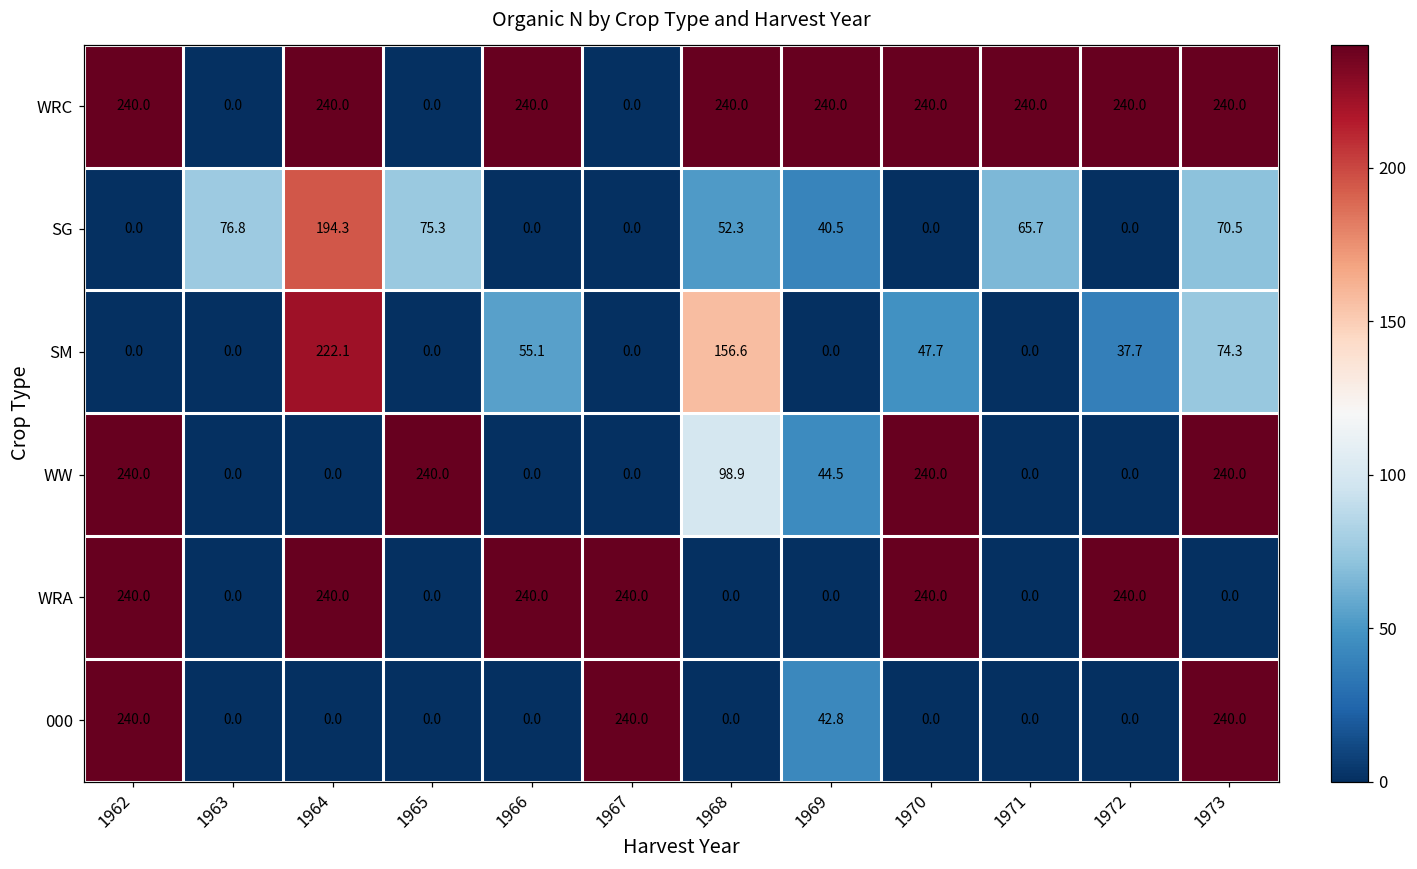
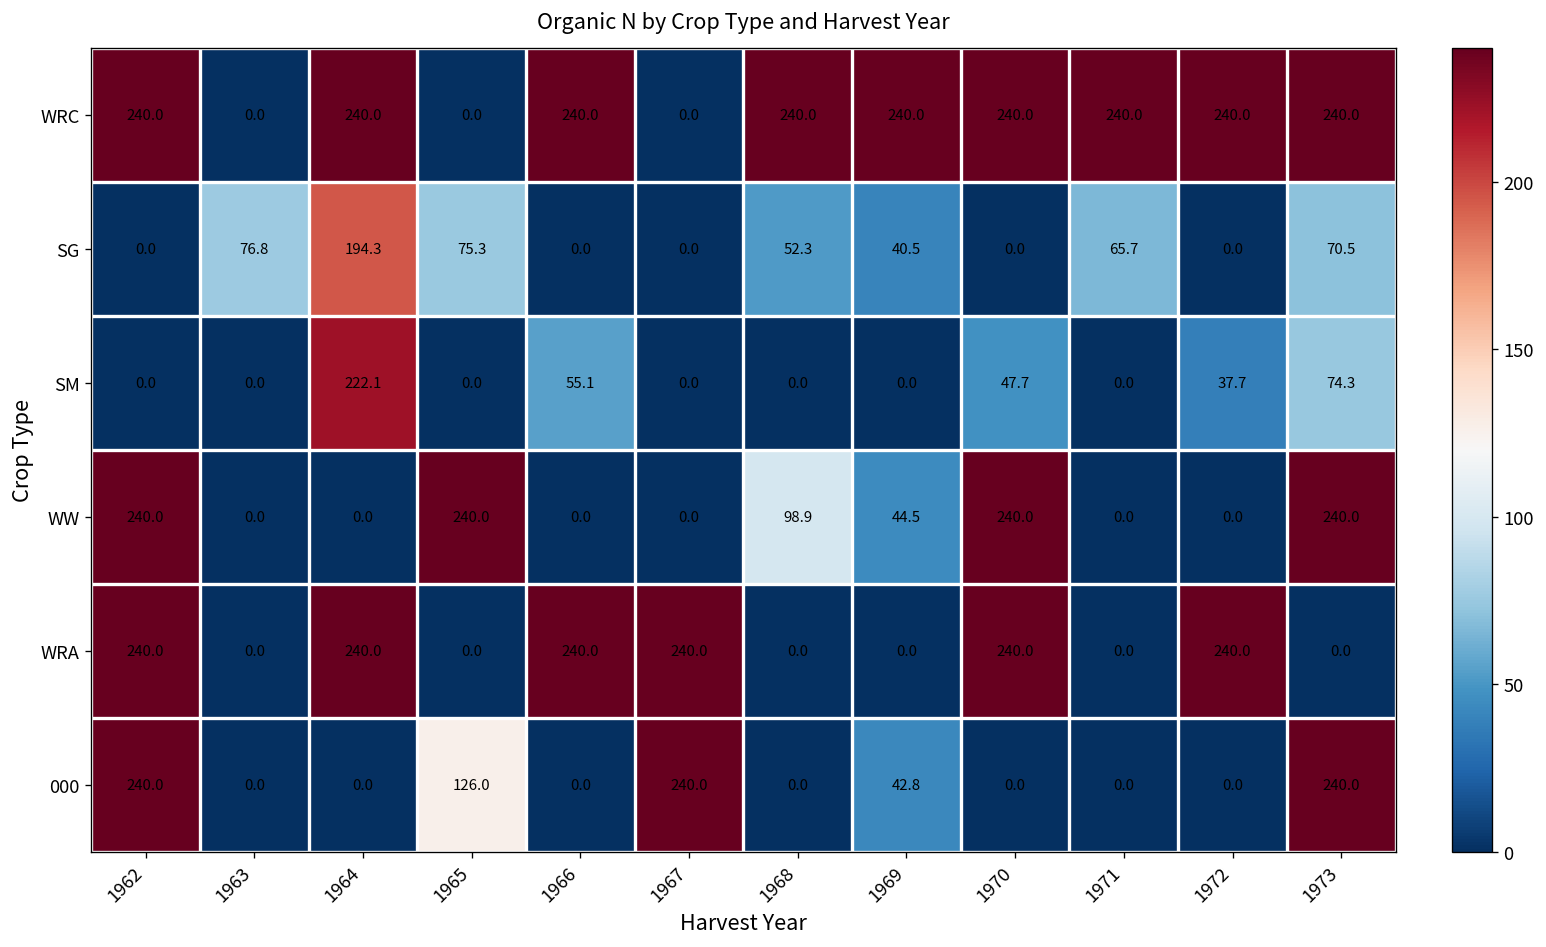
  {
    "WRC": {
      "1962": 240.0,
      "1963": 0.0,
      "1964": 240.0,
      "1965": 0.0,
      "1966": 240.0,
      "1967": 0.0,
      "1968": 240.0,
      "1969": 240.0,
      "1970": 240.0,
      "1971": 240.0,
      "1972": 240.0,
      "1973": 240.0
    },
    "SG": {
      "1962": 0.0,
      "1963": 76.8,
      "1964": 194.3,
      "1965": 75.3,
      "1966": 0.0,
      "1967": 0.0,
      "1968": 52.3,
      "1969": 40.5,
      "1970": 0.0,
      "1971": 65.7,
      "1972": 0.0,
      "1973": 70.5
    },
    "SM": {
      "1962": 0.0,
      "1963": 0.0,
      "1964": 222.1,
      "1965": 0.0,
      "1966": 55.1,
      "1967": 0.0,
-     "1968": 156.6,
+     "1968": 0.0,
      "1969": 0.0,
      "1970": 47.7,
      "1971": 0.0,
      "1972": 37.7,
      "1973": 74.3
    },
    "WW": {
      "1962": 240.0,
      "1963": 0.0,
      "1964": 0.0,
      "1965": 240.0,
      "1966": 0.0,
      "1967": 0.0,
      "1968": 98.9,
      "1969": 44.5,
      "1970": 240.0,
      "1971": 0.0,
      "1972": 0.0,
      "1973": 240.0
    },
    "WRA": {
      "1962": 240.0,
      "1963": 0.0,
      "1964": 240.0,
      "1965": 0.0,
      "1966": 240.0,
      "1967": 240.0,
      "1968": 0.0,
      "1969": 0.0,
      "1970": 240.0,
      "1971": 0.0,
      "1972": 240.0,
      "1973": 0.0
    },
    "000": {
      "1962": 240.0,
      "1963": 0.0,
      "1964": 0.0,
-     "1965": 0.0,
+     "1965": 126.0,
      "1966": 0.0,
      "1967": 240.0,
      "1968": 0.0,
      "1969": 42.8,
      "1970": 0.0,
      "1971": 0.0,
      "1972": 0.0,
      "1973": 240.0
    }
  }
